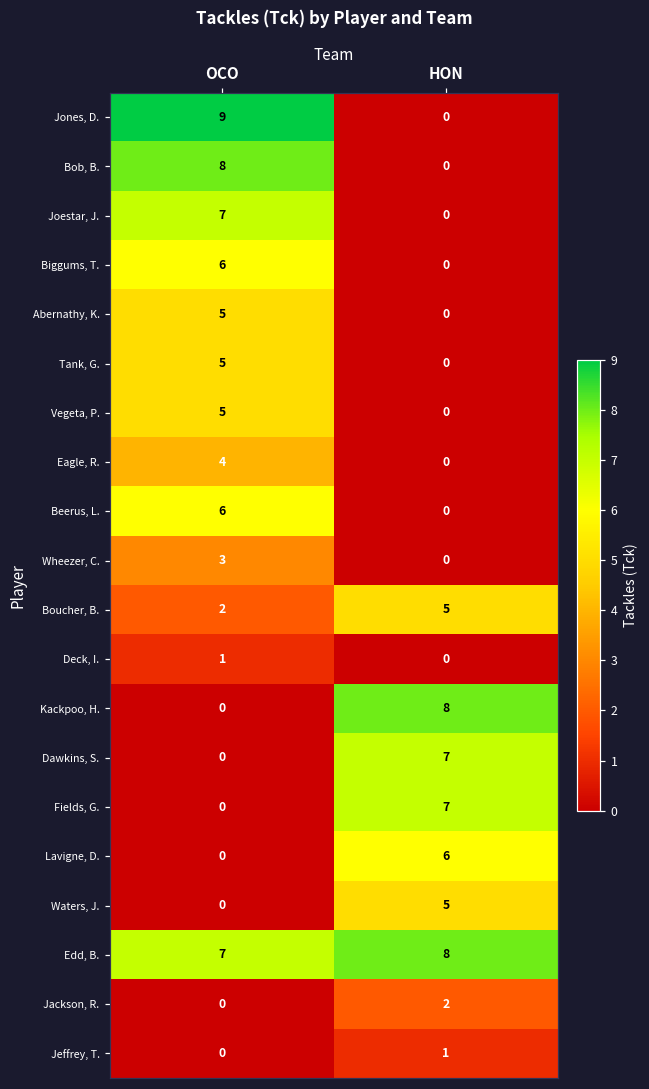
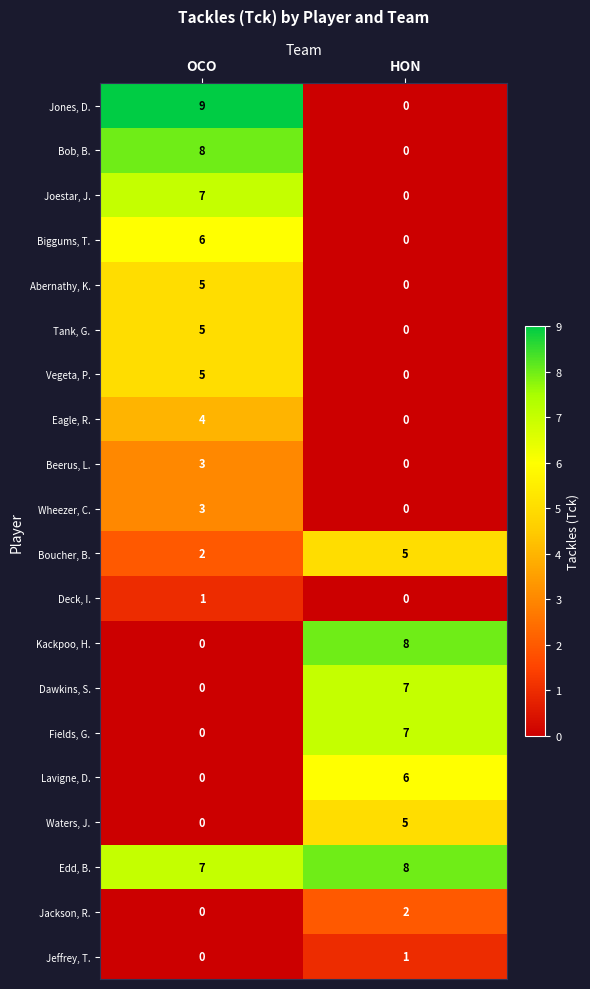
  {
    "Jones, D.": {
      "OCO": 9,
      "HON": 0
    },
    "Bob, B.": {
      "OCO": 8,
      "HON": 0
    },
    "Joestar, J.": {
      "OCO": 7,
      "HON": 0
    },
    "Biggums, T.": {
      "OCO": 6,
      "HON": 0
    },
    "Abernathy, K.": {
      "OCO": 5,
      "HON": 0
    },
    "Tank, G.": {
      "OCO": 5,
      "HON": 0
    },
    "Vegeta, P.": {
      "OCO": 5,
      "HON": 0
    },
    "Eagle, R.": {
      "OCO": 4,
      "HON": 0
    },
    "Beerus, L.": {
-     "OCO": 6,
+     "OCO": 3,
      "HON": 0
    },
    "Wheezer, C.": {
      "OCO": 3,
      "HON": 0
    },
    "Boucher, B.": {
      "OCO": 2,
      "HON": 5
    },
    "Deck, I.": {
      "OCO": 1,
      "HON": 0
    },
    "Kackpoo, H.": {
      "OCO": 0,
      "HON": 8
    },
    "Dawkins, S.": {
      "OCO": 0,
      "HON": 7
    },
    "Fields, G.": {
      "OCO": 0,
      "HON": 7
    },
    "Lavigne, D.": {
      "OCO": 0,
      "HON": 6
    },
    "Waters, J.": {
      "OCO": 0,
      "HON": 5
    },
    "Edd, B.": {
      "OCO": 7,
      "HON": 8
    },
    "Jackson, R.": {
      "OCO": 0,
      "HON": 2
    },
    "Jeffrey, T.": {
      "OCO": 0,
      "HON": 1
    }
  }
